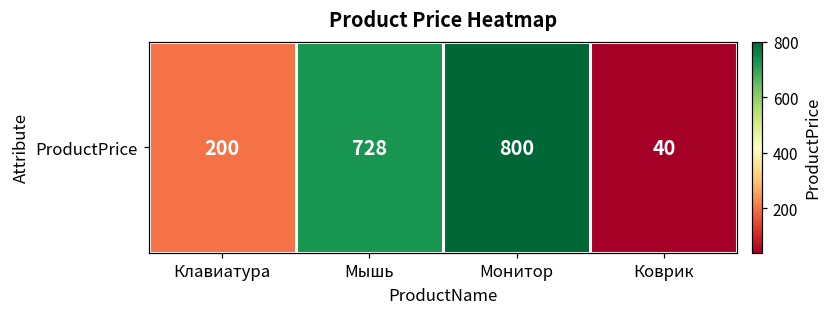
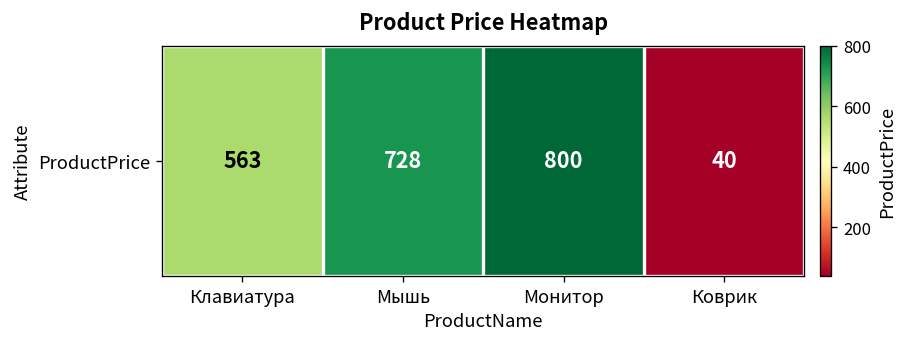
  {
    "ProductPrice": {
-     "Клавиатура": 200,
+     "Клавиатура": 563,
      "Мышь": 728,
      "Монитор": 800,
      "Коврик": 40
    }
  }
